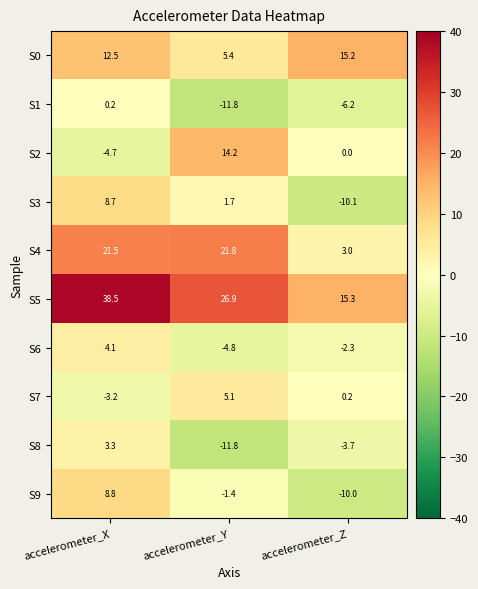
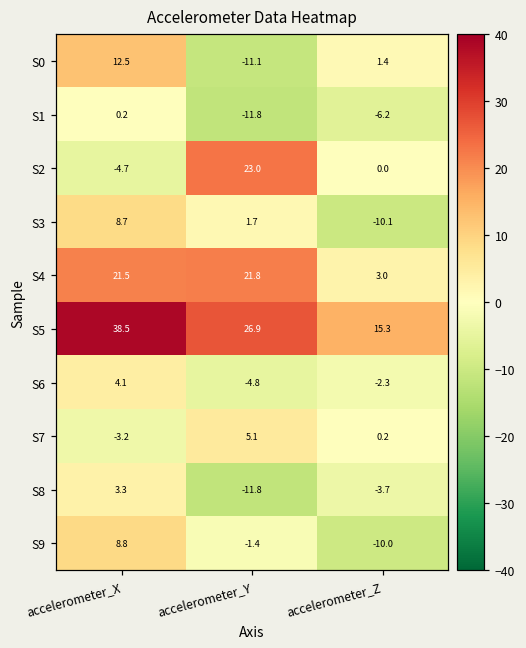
  {
    "S0": {
      "accelerometer_X": 12.5,
-     "accelerometer_Y": 5.4,
-     "accelerometer_Z": 15.2
+     "accelerometer_Y": -11.1,
+     "accelerometer_Z": 1.4
    },
    "S1": {
      "accelerometer_X": 0.2,
      "accelerometer_Y": -11.8,
      "accelerometer_Z": -6.2
    },
    "S2": {
      "accelerometer_X": -4.7,
-     "accelerometer_Y": 14.2,
+     "accelerometer_Y": 23.0,
      "accelerometer_Z": 0.0
    },
    "S3": {
      "accelerometer_X": 8.7,
      "accelerometer_Y": 1.7,
      "accelerometer_Z": -10.1
    },
    "S4": {
      "accelerometer_X": 21.5,
      "accelerometer_Y": 21.8,
      "accelerometer_Z": 3.0
    },
    "S5": {
      "accelerometer_X": 38.5,
      "accelerometer_Y": 26.9,
      "accelerometer_Z": 15.3
    },
    "S6": {
      "accelerometer_X": 4.1,
      "accelerometer_Y": -4.8,
      "accelerometer_Z": -2.3
    },
    "S7": {
      "accelerometer_X": -3.2,
      "accelerometer_Y": 5.1,
      "accelerometer_Z": 0.2
    },
    "S8": {
      "accelerometer_X": 3.3,
      "accelerometer_Y": -11.8,
      "accelerometer_Z": -3.7
    },
    "S9": {
      "accelerometer_X": 8.8,
      "accelerometer_Y": -1.4,
      "accelerometer_Z": -10.0
    }
  }
